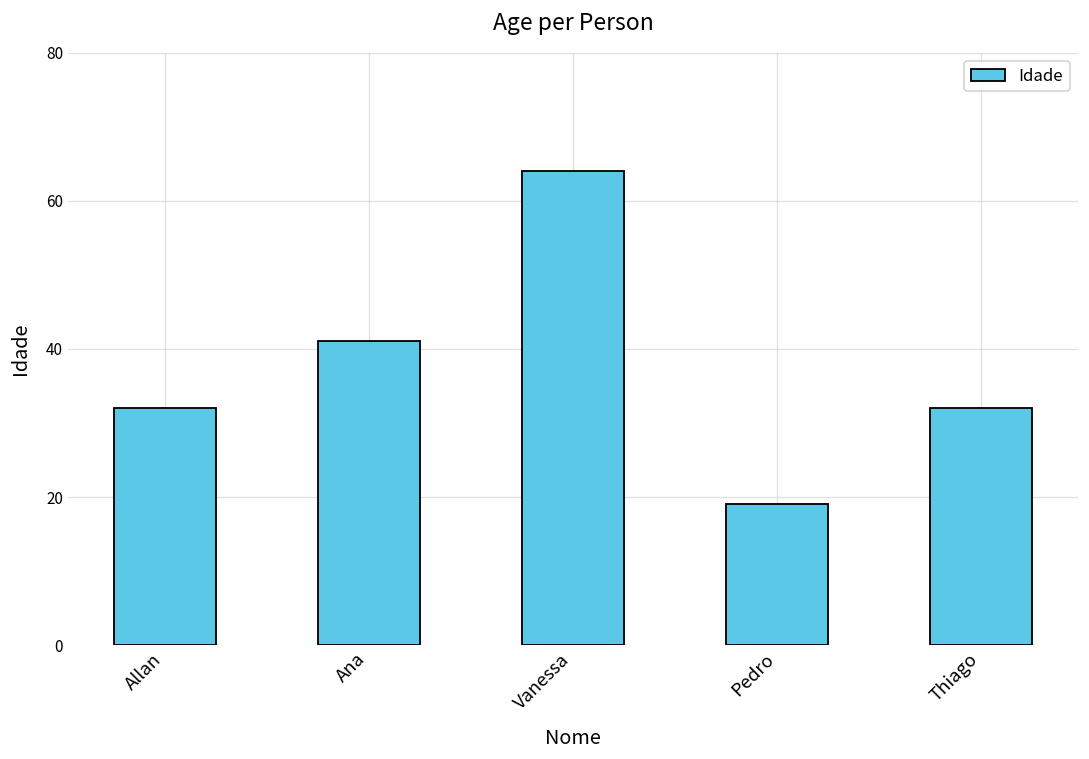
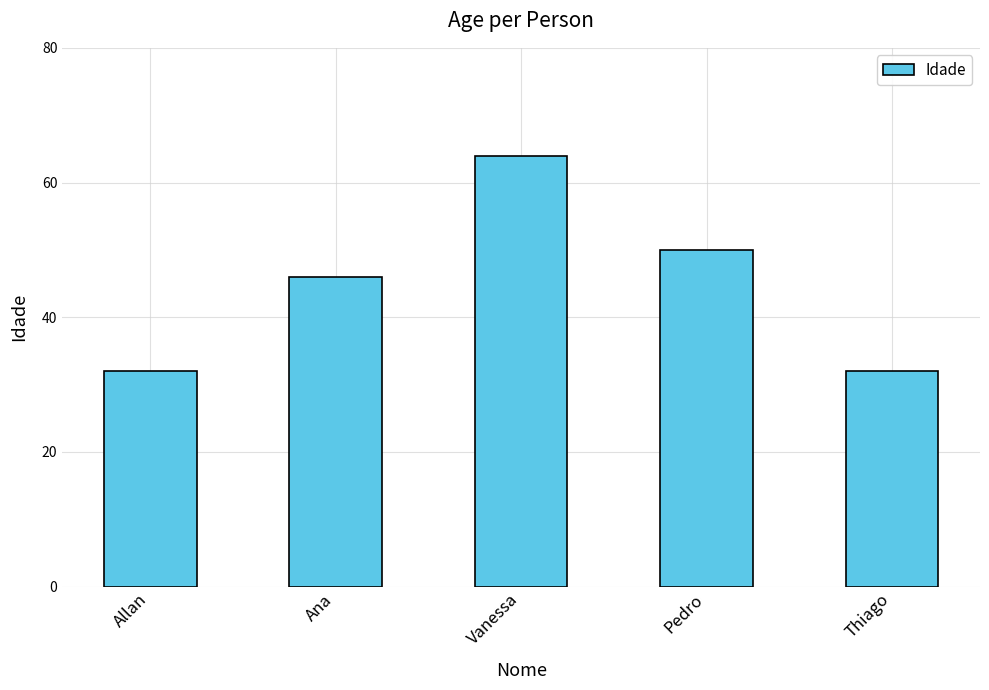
  {
    "Allan": 32,
-   "Ana": 41,
+   "Ana": 46,
    "Vanessa": 64,
-   "Pedro": 19,
+   "Pedro": 50,
    "Thiago": 32
  }
